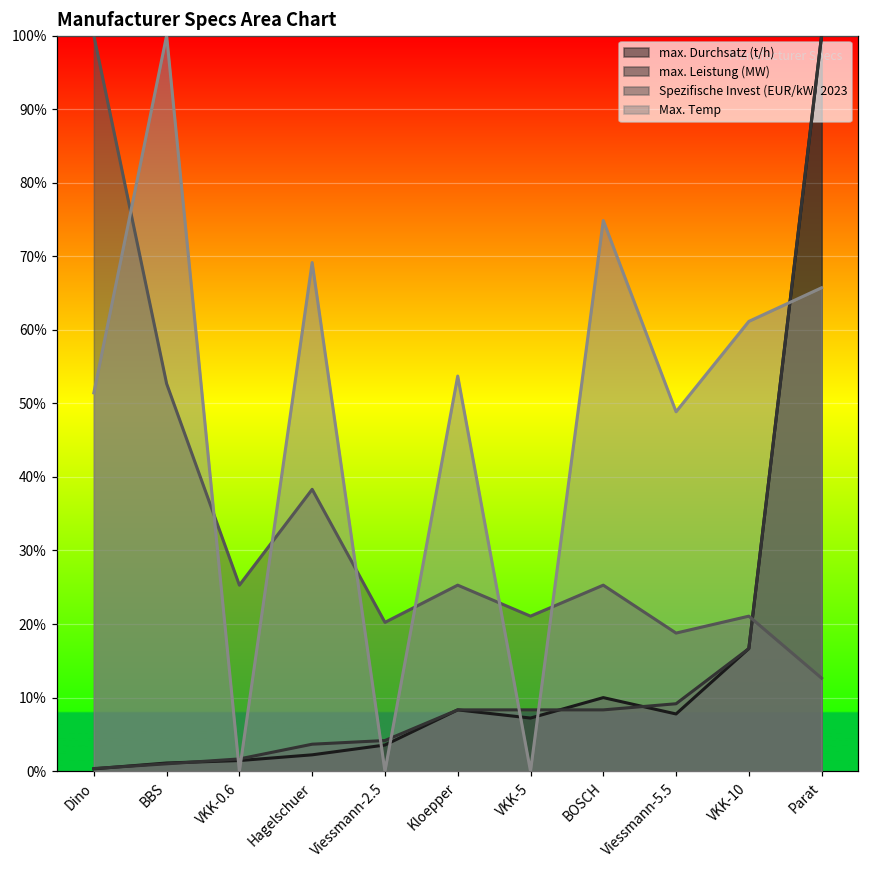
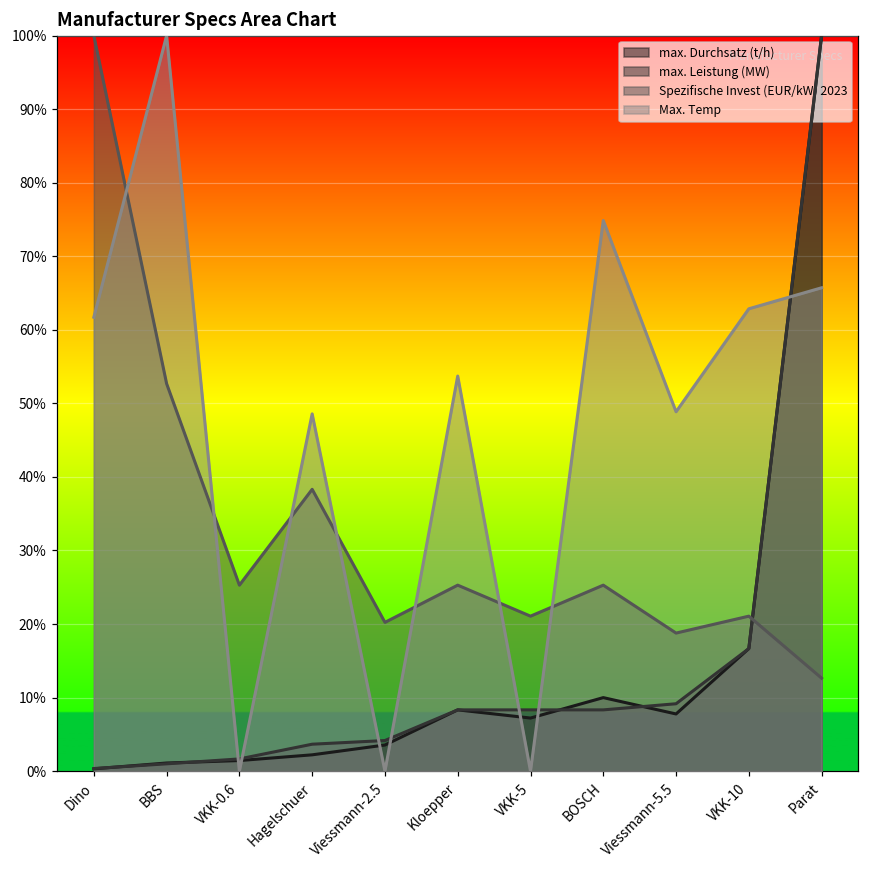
  {
    "Max. Temp": {
-     "Dino": "51%",
+     "Dino": "62%",
      "BBS": "100%",
      "VKK-0.6": "0%",
-     "Hagelschuer": "69%",
+     "Hagelschuer": "49%",
      "Viessmann-2.5": "0%",
      "Kloepper": "54%",
      "VKK-5": "0%",
      "BOSCH": "75%",
      "Viessmann-5.5": "49%",
-     "VKK-10": "61%",
+     "VKK-10": "63%",
      "Parat": "66%"
    }
  }
